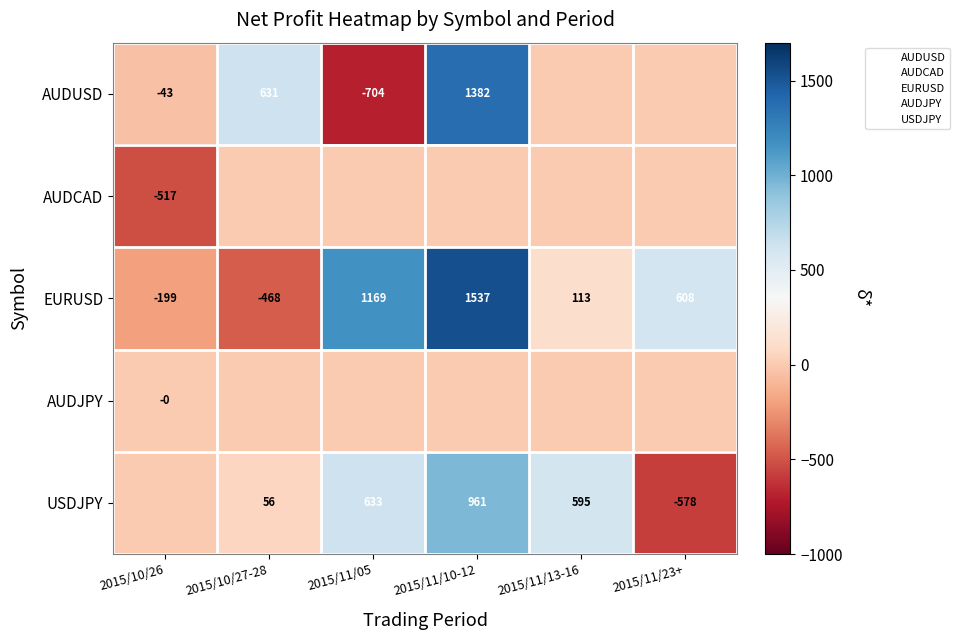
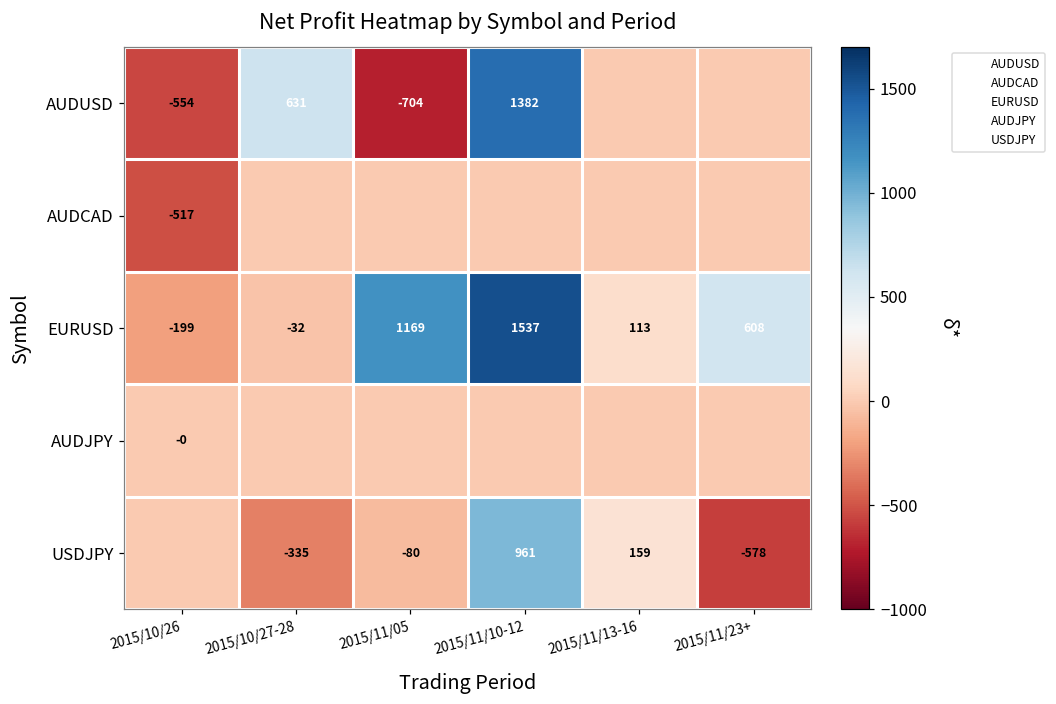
  {
    "AUDUSD": {
-     "2015/10/26": -43,
+     "2015/10/26": -554,
      "2015/10/27-28": 631,
      "2015/11/05": -704,
      "2015/11/10-12": 1382
    },
    "AUDCAD": {
      "2015/10/26": -517
    },
    "EURUSD": {
      "2015/10/26": -199,
-     "2015/10/27-28": -468,
+     "2015/10/27-28": -32,
      "2015/11/05": 1169,
      "2015/11/10-12": 1537,
      "2015/11/13-16": 113
    },
    "AUDJPY": {
      "2015/10/26": -0
    },
    "USDJPY": {
-     "2015/10/27-28": 56,
-     "2015/11/05": 633,
+     "2015/10/27-28": -335,
+     "2015/11/05": -80,
      "2015/11/10-12": 961,
-     "2015/11/13-16": 595,
+     "2015/11/13-16": 159,
      "2015/11/23+": -578
    }
  }
